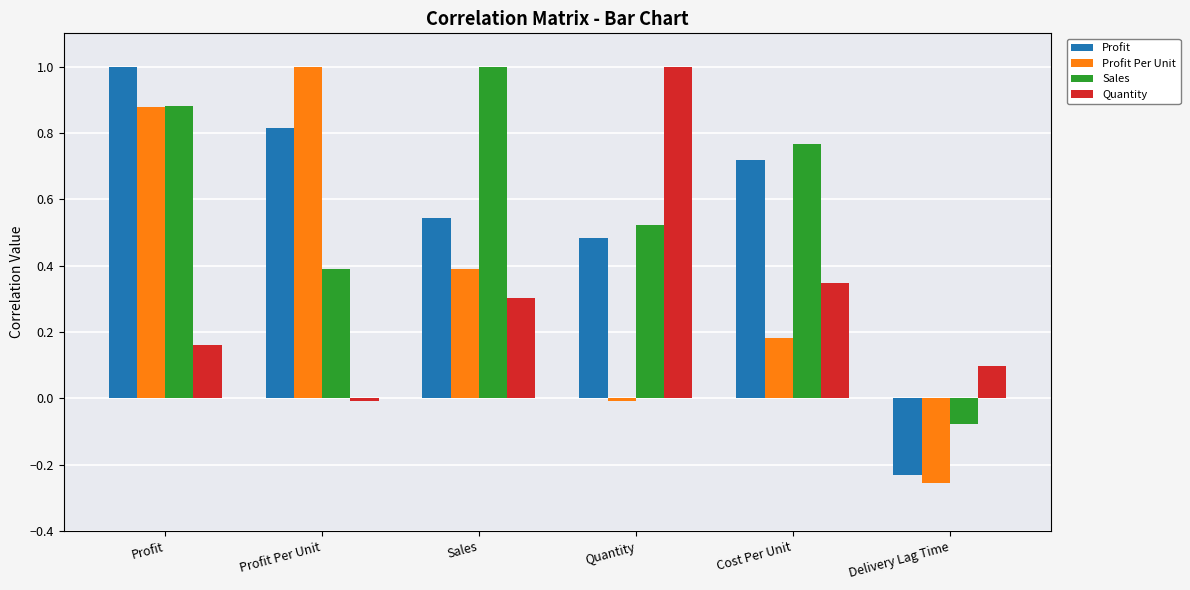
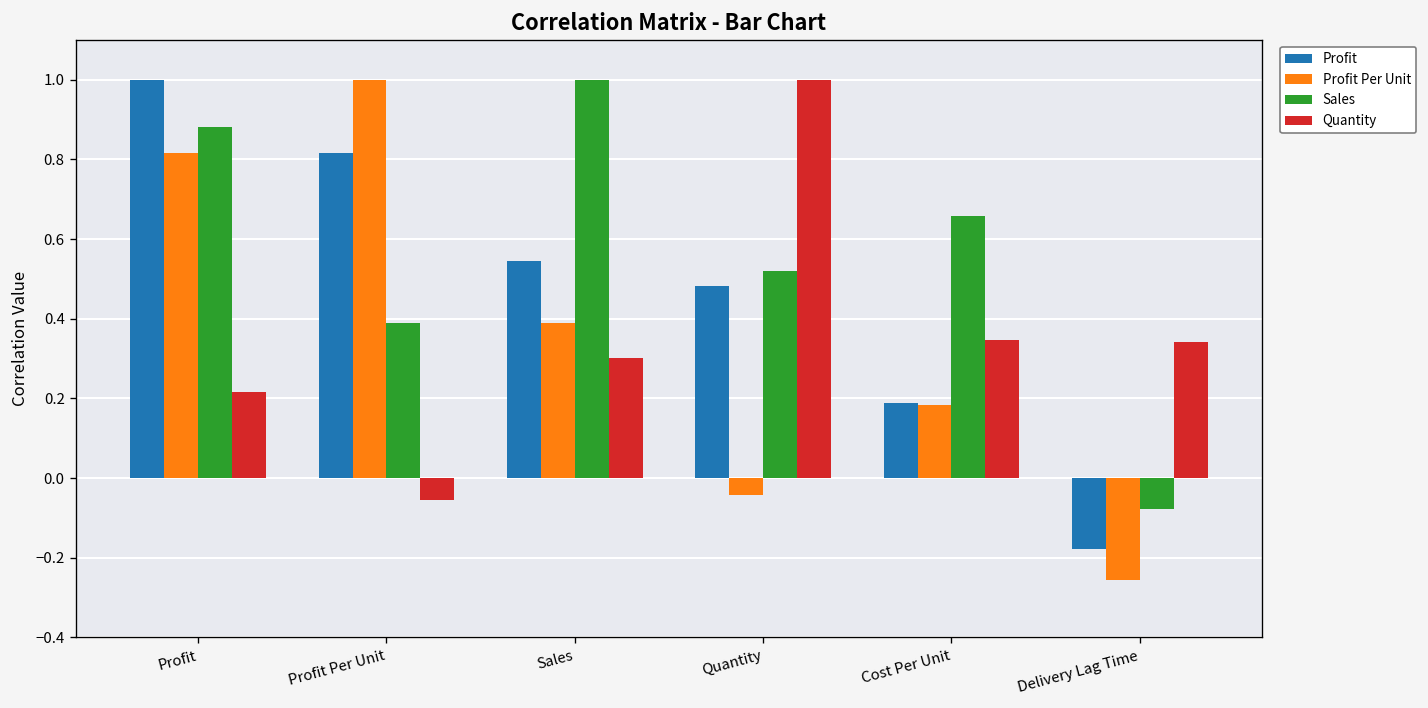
  {
    "Profit": {
      "Profit": 1.00,
      "Profit Per Unit": 0.82,
      "Sales": 0.54,
      "Quantity": 0.48,
-     "Cost Per Unit": 0.72,
-     "Delivery Lag Time": -0.23
+     "Cost Per Unit": 0.19,
+     "Delivery Lag Time": -0.18
    },
    "Profit Per Unit": {
-     "Profit": 0.88,
+     "Profit": 0.82,
      "Profit Per Unit": 1.00,
      "Sales": 0.39,
-     "Quantity": -0.01,
+     "Quantity": -0.04,
      "Cost Per Unit": 0.18,
      "Delivery Lag Time": -0.26
    },
    "Sales": {
      "Profit": 0.88,
      "Profit Per Unit": 0.39,
      "Sales": 1.00,
      "Quantity": 0.52,
-     "Cost Per Unit": 0.77,
+     "Cost Per Unit": 0.66,
      "Delivery Lag Time": -0.08
    },
    "Quantity": {
-     "Profit": 0.16,
-     "Profit Per Unit": -0.01,
+     "Profit": 0.22,
+     "Profit Per Unit": -0.05,
      "Sales": 0.30,
      "Quantity": 1.00,
      "Cost Per Unit": 0.35,
-     "Delivery Lag Time": 0.10
+     "Delivery Lag Time": 0.34
    }
  }
